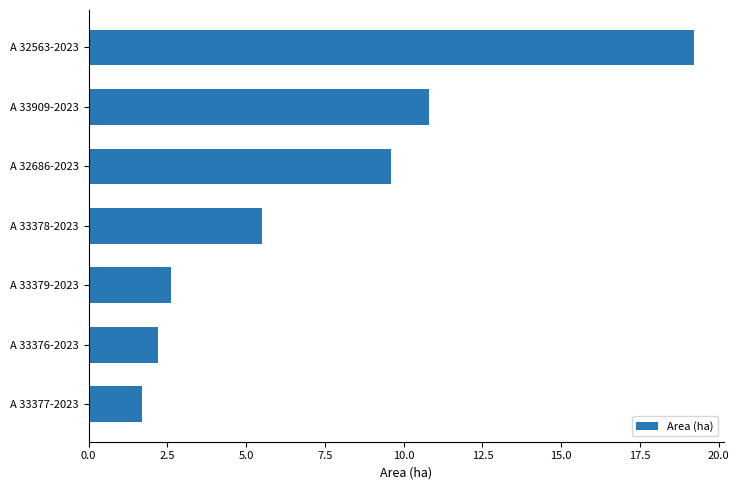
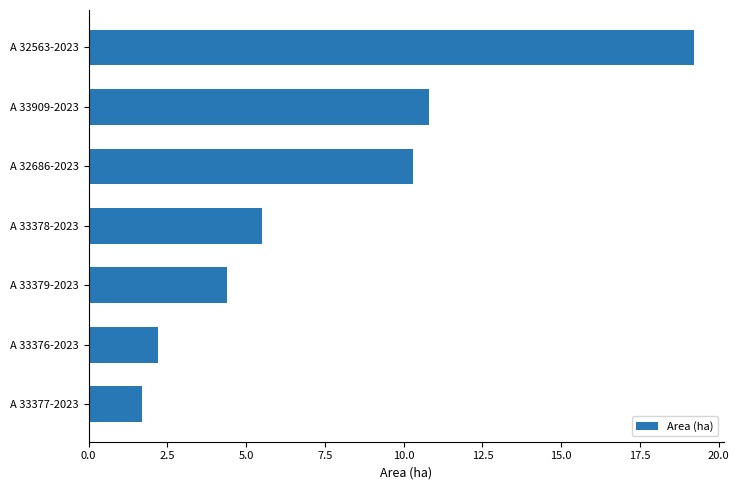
  {
    "A 32563-2023": 19.2,
    "A 33909-2023": 10.8,
-   "A 32686-2023": 9.6,
+   "A 32686-2023": 10.3,
    "A 33378-2023": 5.5,
-   "A 33379-2023": 2.6,
+   "A 33379-2023": 4.4,
    "A 33376-2023": 2.2,
    "A 33377-2023": 1.7
  }
